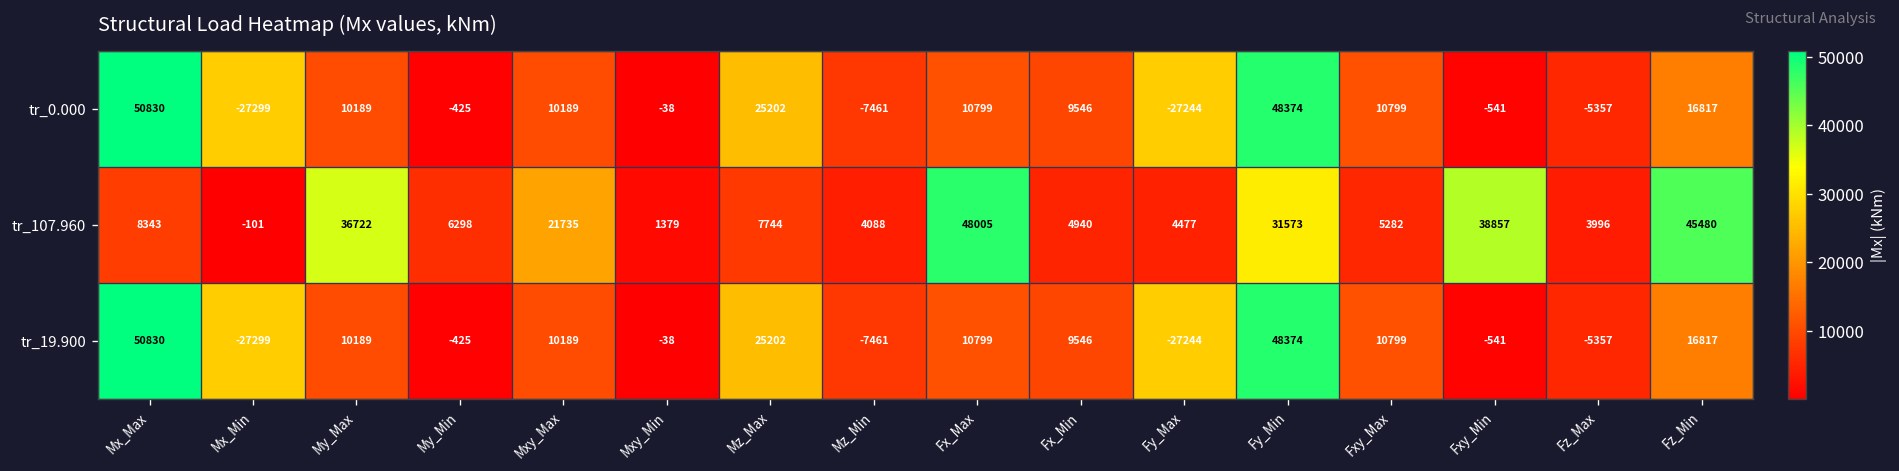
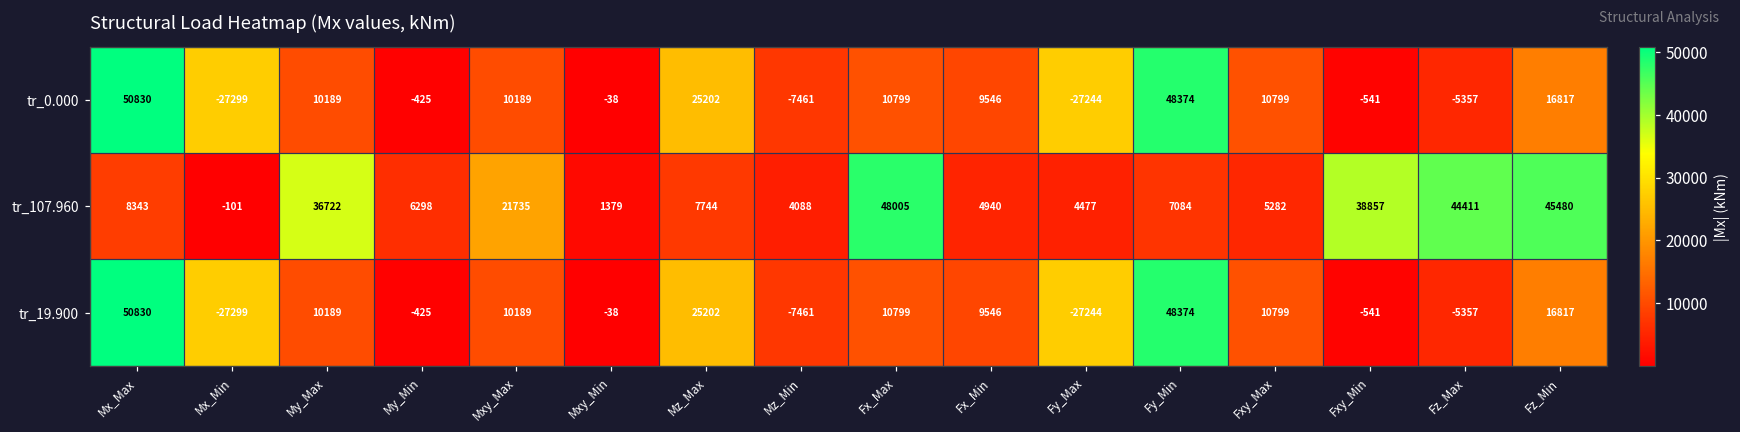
  {
    "tr_0.000": {
      "Mx_Max": 50830,
      "Mx_Min": -27299,
      "My_Max": 10189,
      "My_Min": -425,
      "Mxy_Max": 10189,
      "Mxy_Min": -38,
      "Mz_Max": 25202,
      "Mz_Min": -7461,
      "Fx_Max": 10799,
      "Fx_Min": 9546,
      "Fy_Max": -27244,
      "Fy_Min": 48374,
      "Fxy_Max": 10799,
      "Fxy_Min": -541,
      "Fz_Max": -5357,
      "Fz_Min": 16817
    },
    "tr_107.960": {
      "Mx_Max": 8343,
      "Mx_Min": -101,
      "My_Max": 36722,
      "My_Min": 6298,
      "Mxy_Max": 21735,
      "Mxy_Min": 1379,
      "Mz_Max": 7744,
      "Mz_Min": 4088,
      "Fx_Max": 48005,
      "Fx_Min": 4940,
      "Fy_Max": 4477,
-     "Fy_Min": 31573,
+     "Fy_Min": 7084,
      "Fxy_Max": 5282,
      "Fxy_Min": 38857,
-     "Fz_Max": 3996,
+     "Fz_Max": 44411,
      "Fz_Min": 45480
    },
    "tr_19.900": {
      "Mx_Max": 50830,
      "Mx_Min": -27299,
      "My_Max": 10189,
      "My_Min": -425,
      "Mxy_Max": 10189,
      "Mxy_Min": -38,
      "Mz_Max": 25202,
      "Mz_Min": -7461,
      "Fx_Max": 10799,
      "Fx_Min": 9546,
      "Fy_Max": -27244,
      "Fy_Min": 48374,
      "Fxy_Max": 10799,
      "Fxy_Min": -541,
      "Fz_Max": -5357,
      "Fz_Min": 16817
    }
  }
